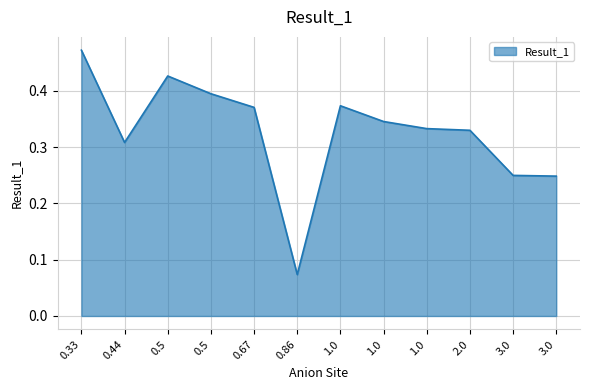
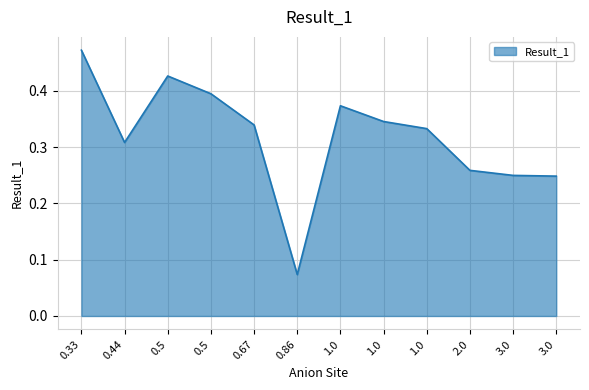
  {
    "0.33": 0.47,
    "0.44": 0.31,
-   "0.67": 0.37,
+   "0.67": 0.34,
    "0.86": 0.07,
-   "2.0": 0.33
+   "2.0": 0.26
  }
